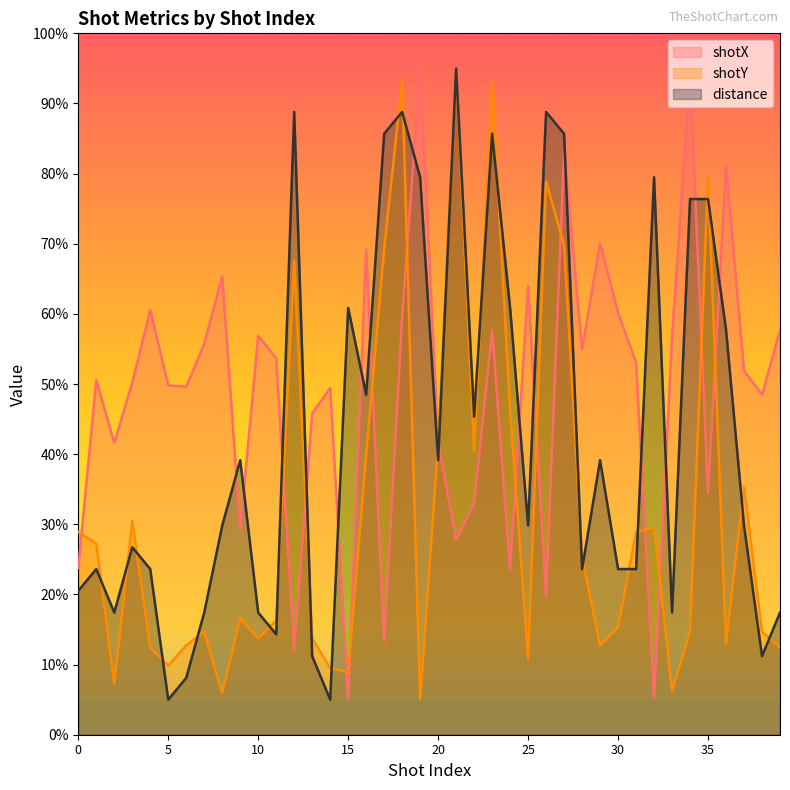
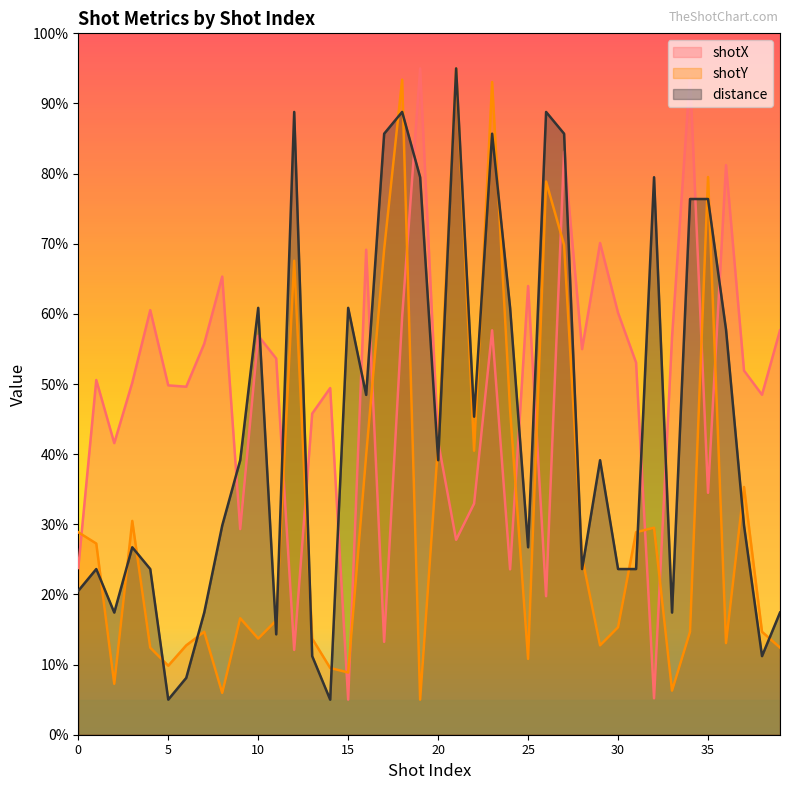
  {
    "distance": {
      "0": "21%",
-     "10": "17%",
+     "10": "61%",
      "15": "61%",
      "20": "39%",
-     "25": "30%",
+     "25": "27%",
      "30": "24%",
      "35": "76%"
    }
  }
